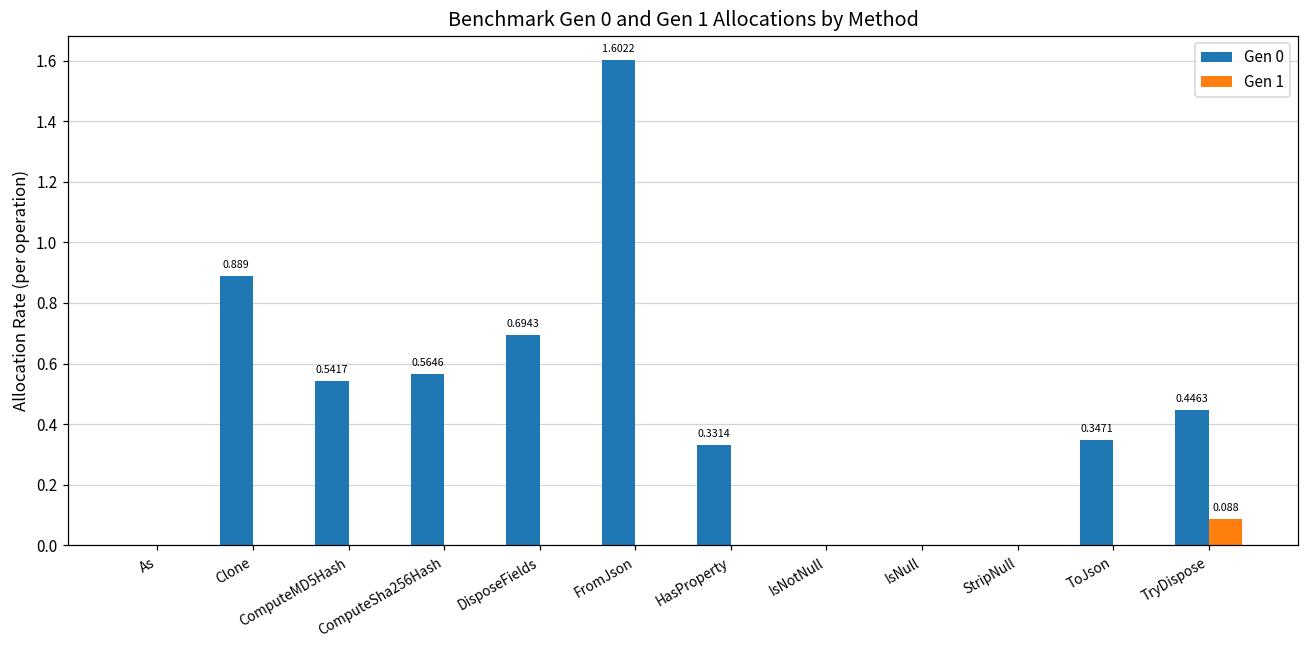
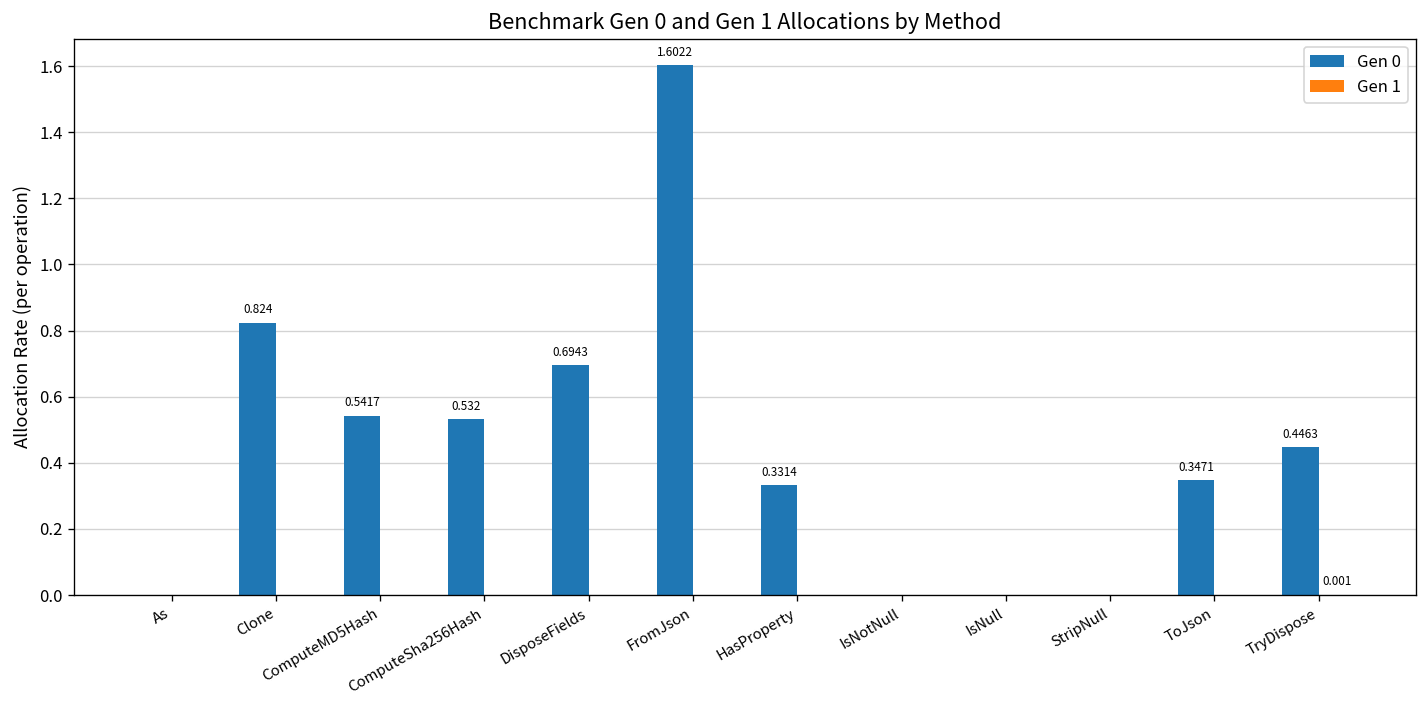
  {
    "Gen 0": {
-     "Clone": 0.889,
+     "Clone": 0.824,
      "ComputeMD5Hash": 0.5417,
-     "ComputeSha256Hash": 0.5646,
+     "ComputeSha256Hash": 0.532,
      "DisposeFields": 0.6943,
      "FromJson": 1.6022,
      "HasProperty": 0.3314,
      "ToJson": 0.3471,
      "TryDispose": 0.4463
    },
    "Gen 1": {
-     "TryDispose": 0.088
+     "TryDispose": 0.001
    }
  }
